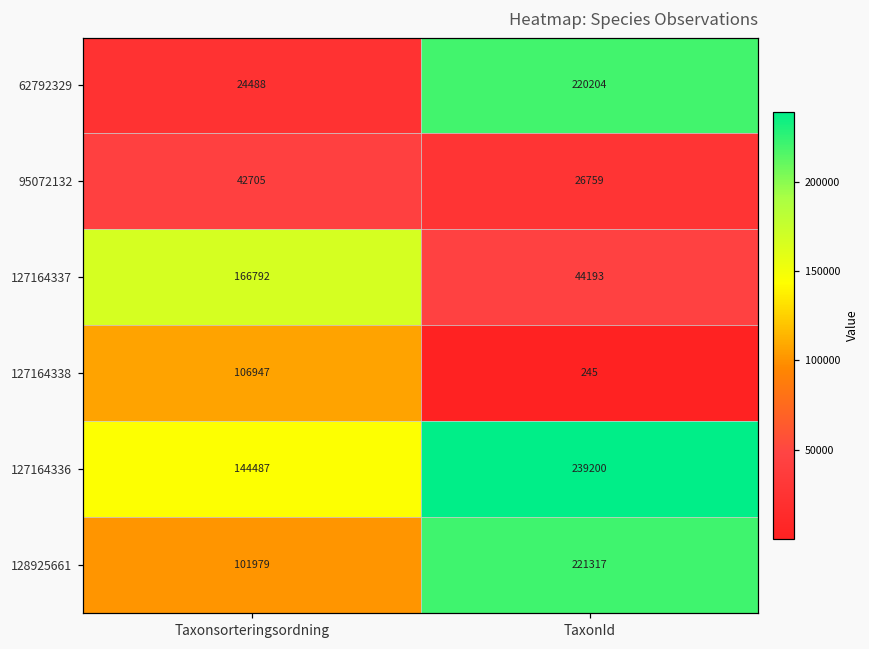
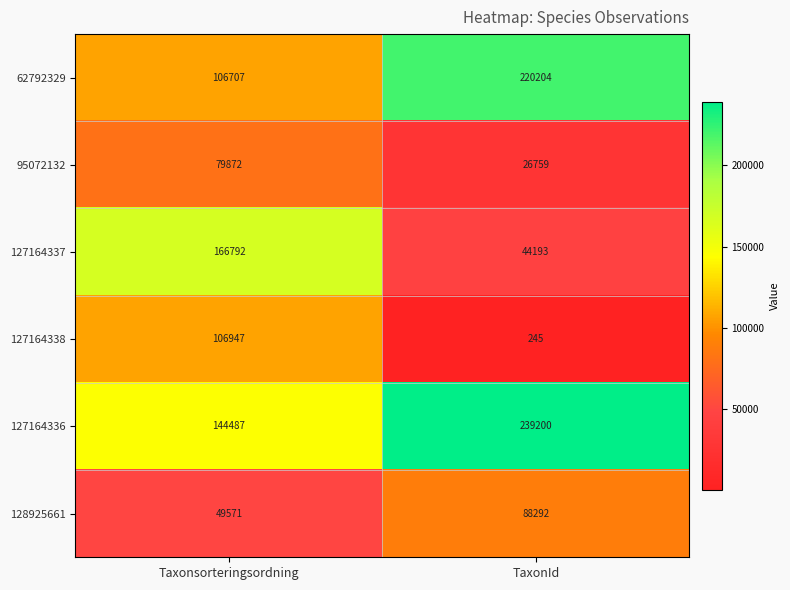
  {
    "62792329": {
-     "Taxonsorteringsordning": 24488,
+     "Taxonsorteringsordning": 106707,
      "TaxonId": 220204
    },
    "95072132": {
-     "Taxonsorteringsordning": 42705,
+     "Taxonsorteringsordning": 79872,
      "TaxonId": 26759
    },
    "127164337": {
      "Taxonsorteringsordning": 166792,
      "TaxonId": 44193
    },
    "127164338": {
      "Taxonsorteringsordning": 106947,
      "TaxonId": 245
    },
    "127164336": {
      "Taxonsorteringsordning": 144487,
      "TaxonId": 239200
    },
    "128925661": {
-     "Taxonsorteringsordning": 101979,
-     "TaxonId": 221317
+     "Taxonsorteringsordning": 49571,
+     "TaxonId": 88292
    }
  }
